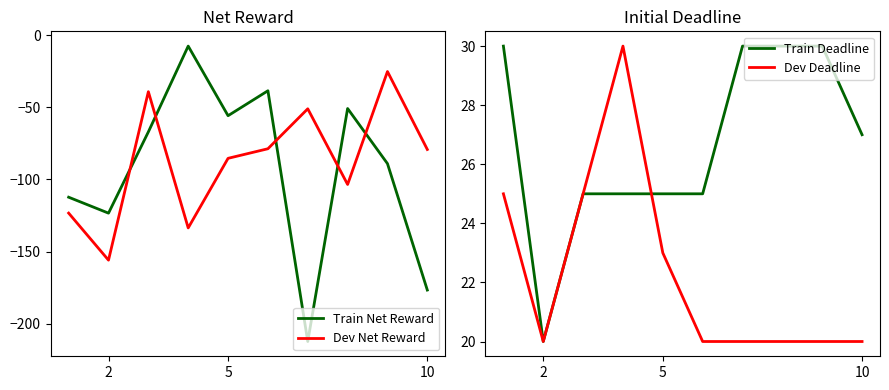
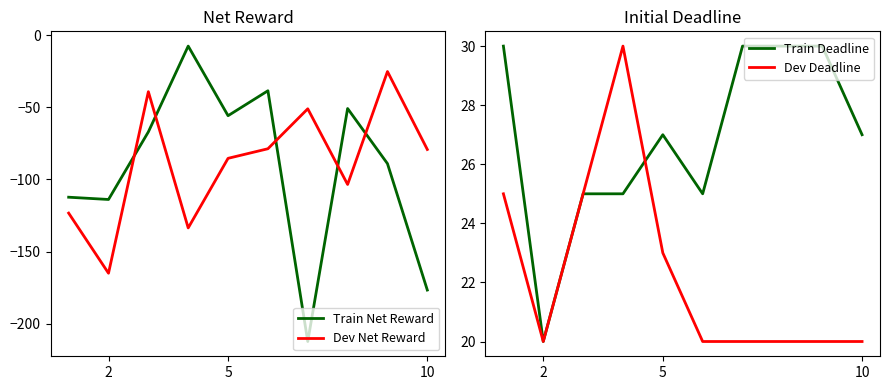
  {
    "Net Reward": {
      "Train Net Reward": {
-       "2": -123,
+       "2": -114,
        "5": -56,
        "10": -177
      },
      "Dev Net Reward": {
-       "2": -156,
+       "2": -165,
        "5": -85,
        "10": -79
      }
    },
    "Initial Deadline": {
      "Train Deadline": {
-       "5": 25,
+       "5": 27,
        "10": 27
      },
      "Dev Deadline": {
        "5": 23,
        "10": 20
      }
    }
  }
